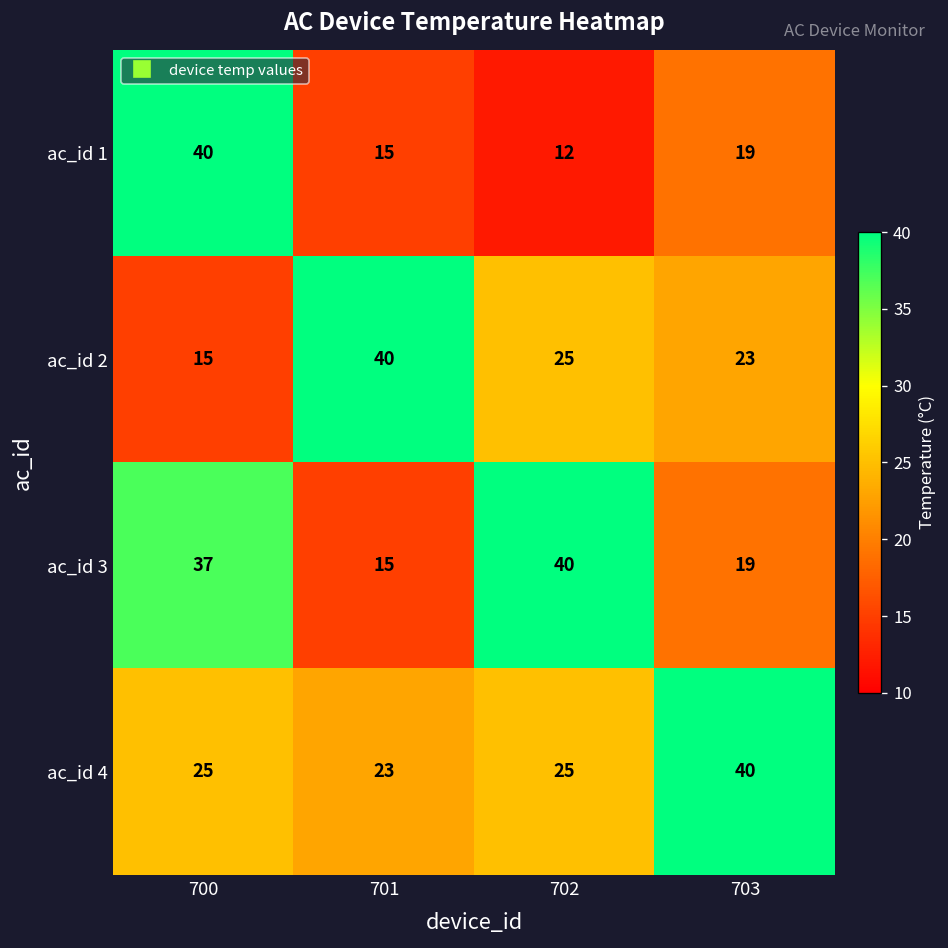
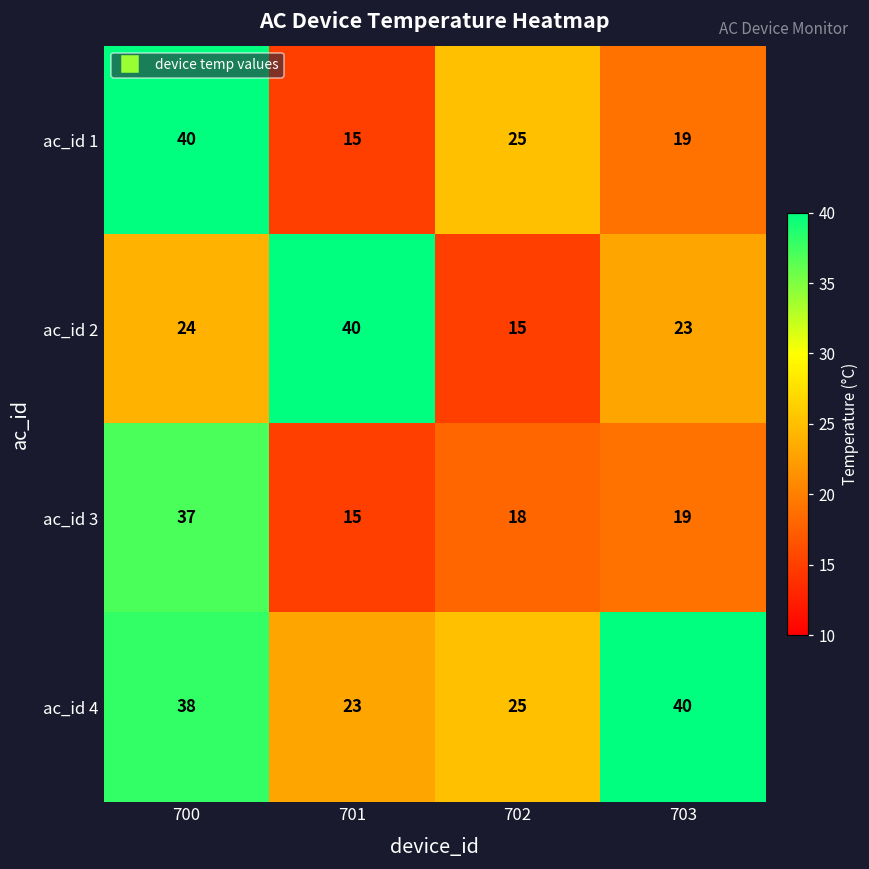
  {
    "ac_id 1": {
      "700": 40,
      "701": 15,
-     "702": 12,
+     "702": 25,
      "703": 19
    },
    "ac_id 2": {
-     "700": 15,
+     "700": 24,
      "701": 40,
-     "702": 25,
+     "702": 15,
      "703": 23
    },
    "ac_id 3": {
      "700": 37,
      "701": 15,
-     "702": 40,
+     "702": 18,
      "703": 19
    },
    "ac_id 4": {
-     "700": 25,
+     "700": 38,
      "701": 23,
      "702": 25,
      "703": 40
    }
  }
